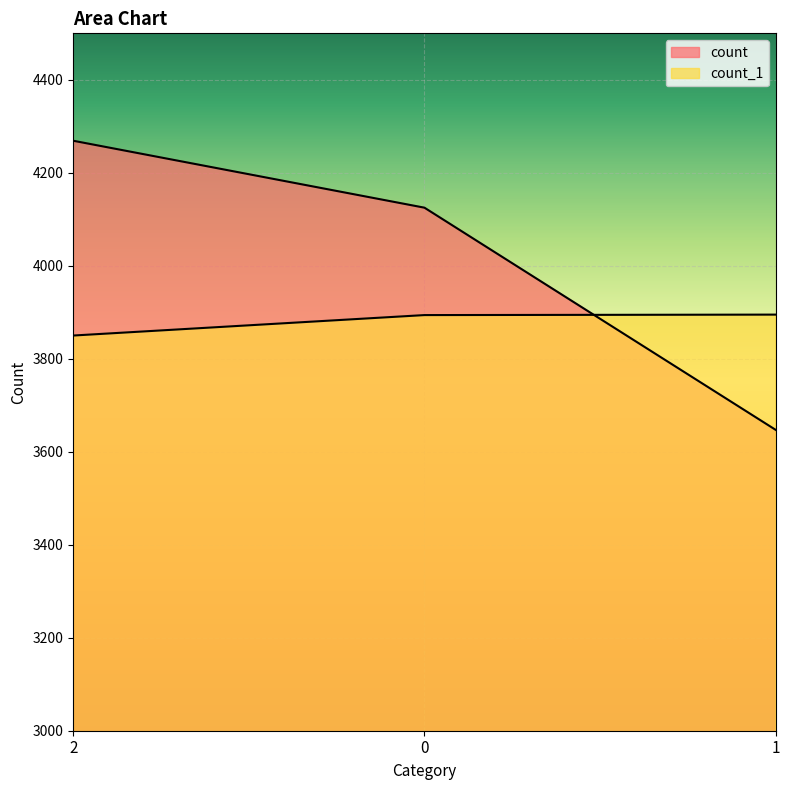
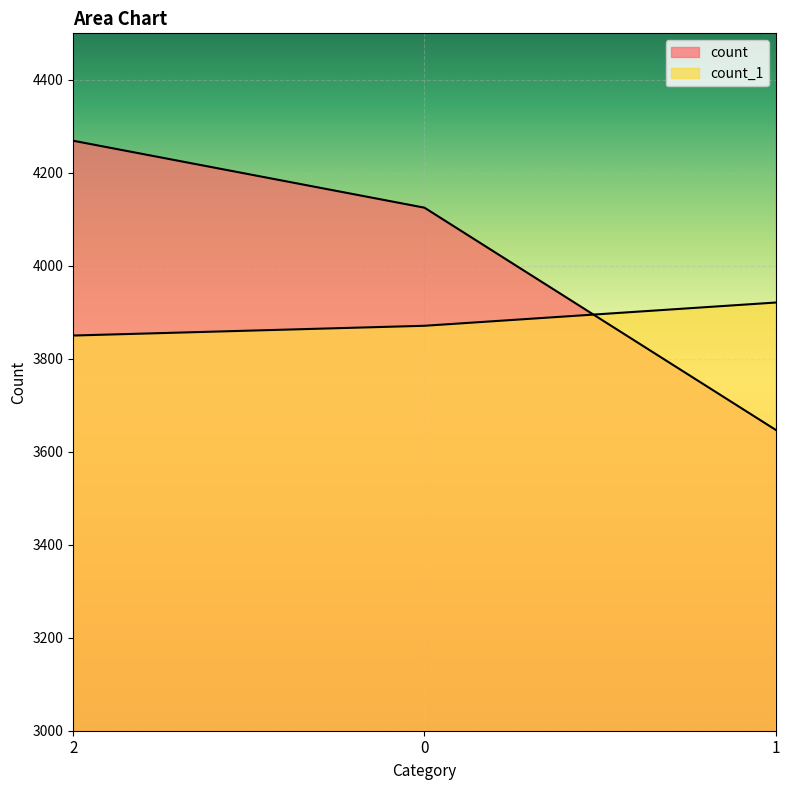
  {
    "count": {
      "2": 4270,
      "0": 4130,
      "1": 3650
    },
    "count_1": {
      "2": 3850,
-     "0": 3890,
-     "1": 3900
+     "0": 3870,
+     "1": 3920
    }
  }
